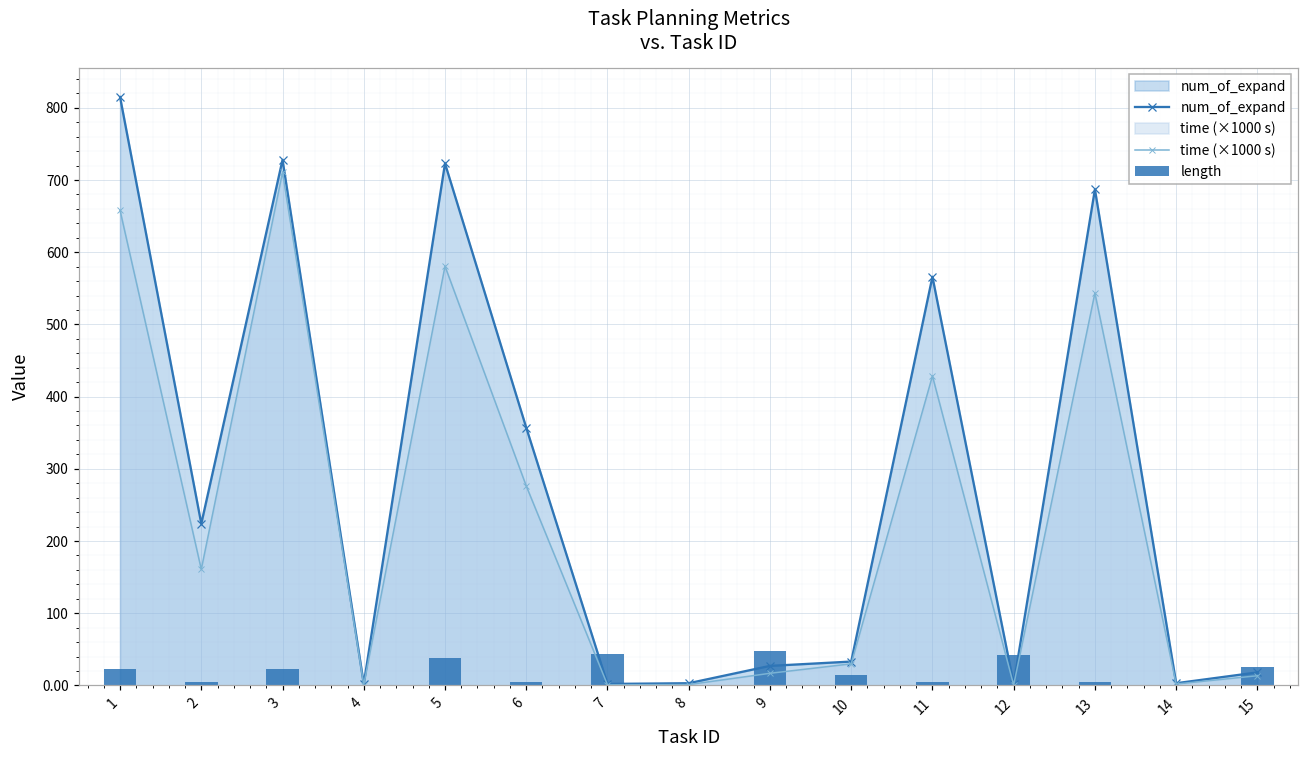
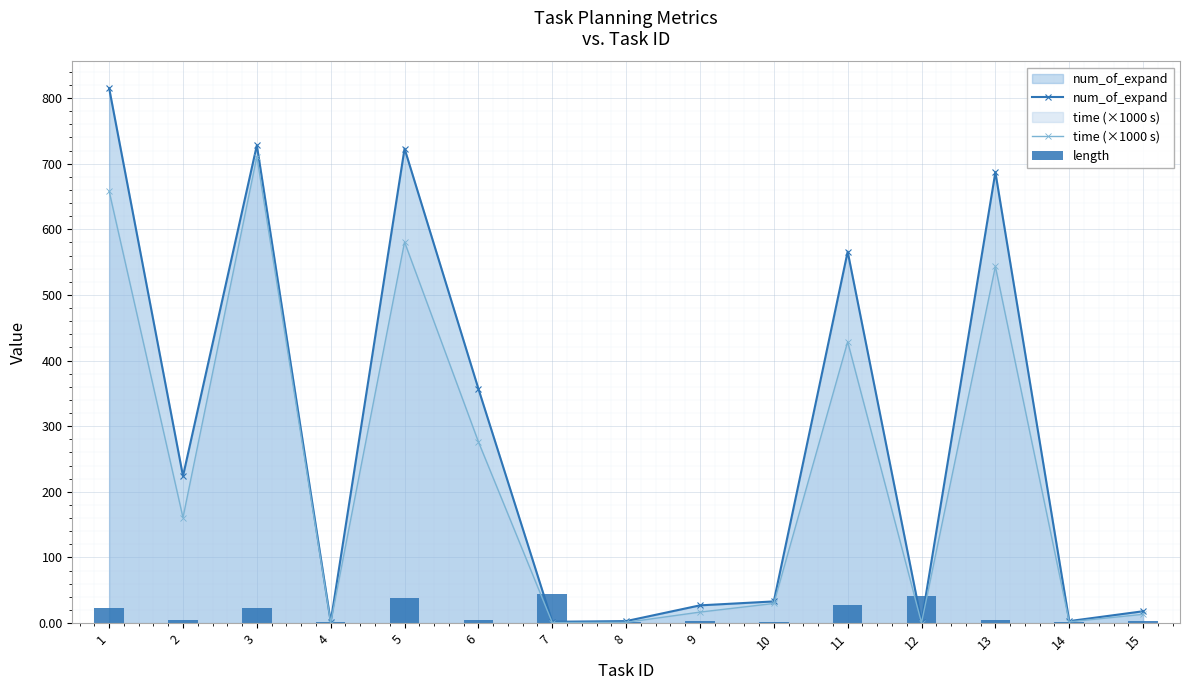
  {
    "length": {
      "1": 20,
      "2": 10,
      "3": 20,
      "5": 40,
      "6": 10,
      "7": 40,
-     "9": 50,
-     "10": 20,
-     "11": 0,
+     "9": 0,
+     "10": 0,
+     "11": 30,
      "12": 40,
      "13": 10,
-     "15": 30
+     "15": 0
    }
  }
